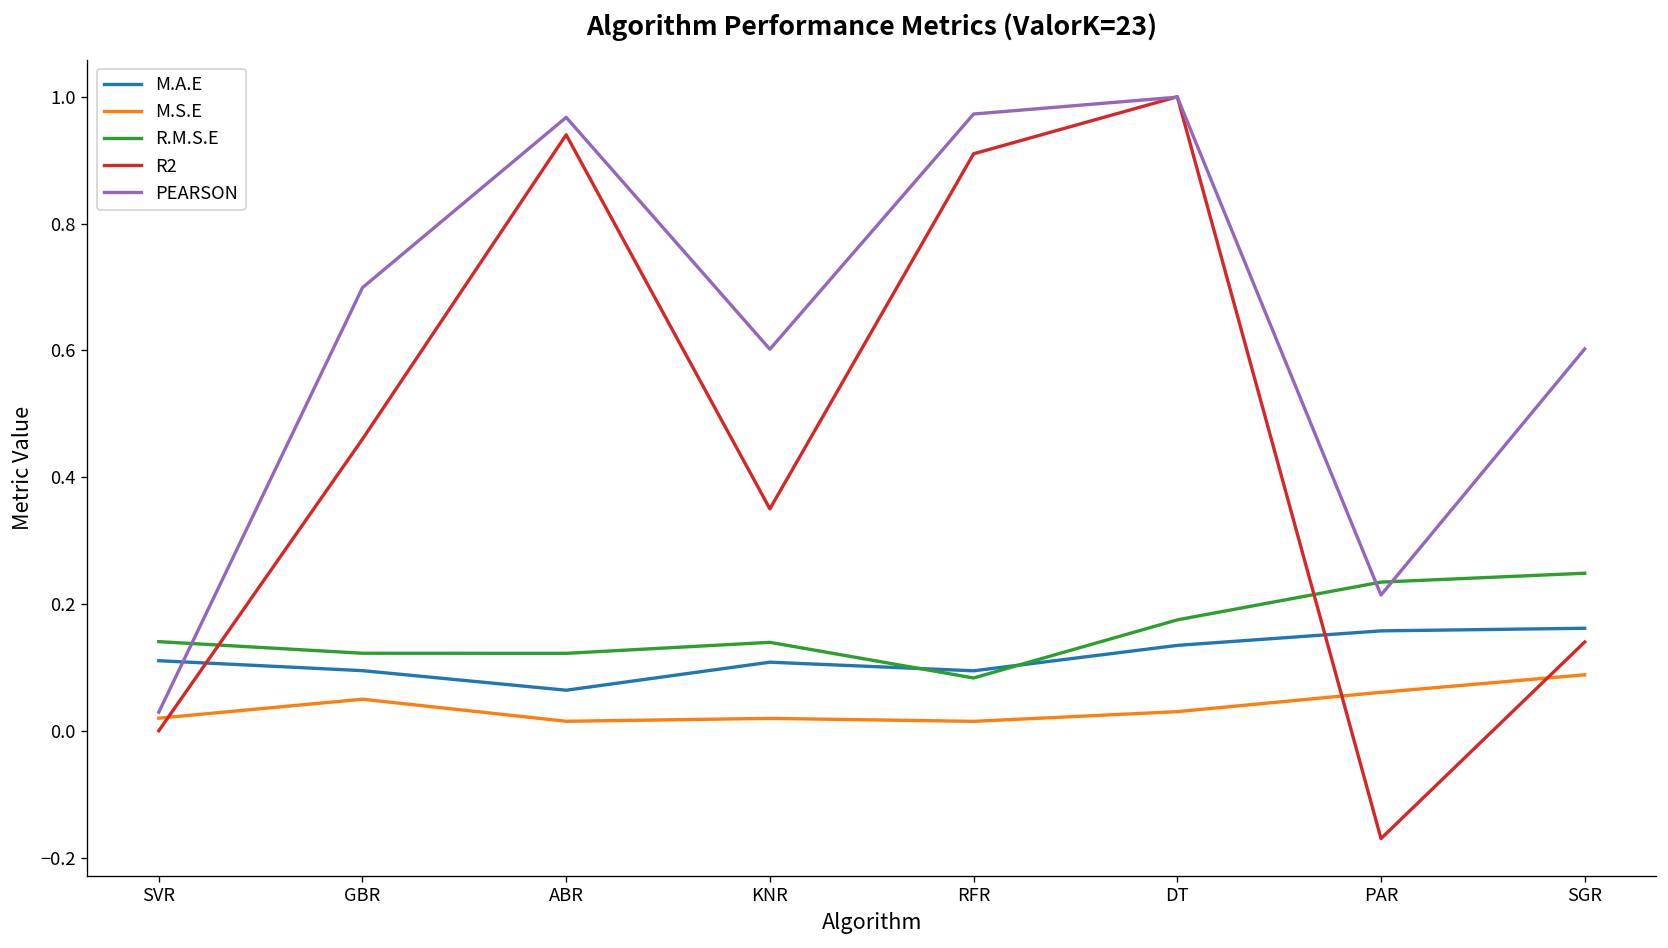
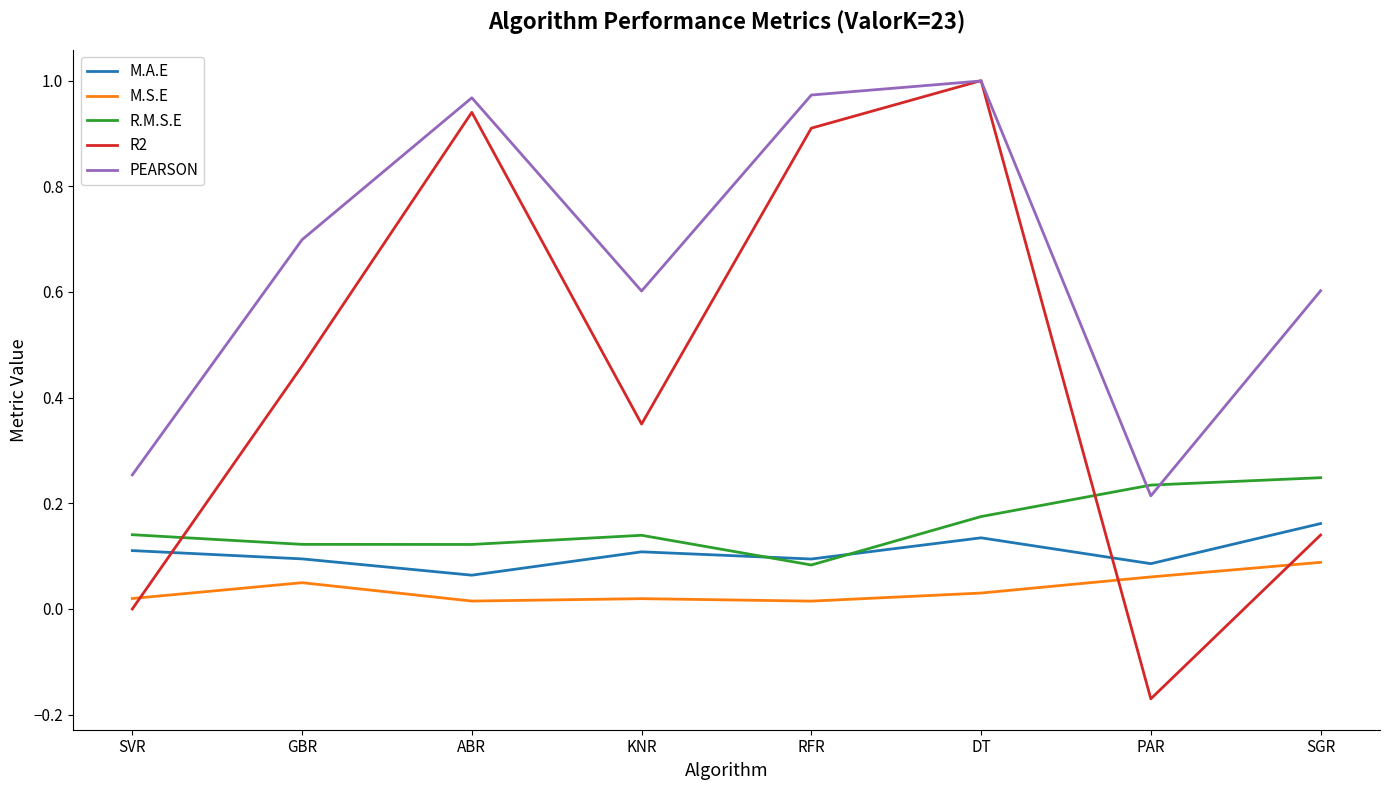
  {
    "M.A.E": {
      "SVR": 0.11,
      "GBR": 0.09,
      "ABR": 0.06,
      "KNR": 0.11,
      "RFR": 0.09,
      "DT": 0.13,
-     "PAR": 0.16,
+     "PAR": 0.09,
      "SGR": 0.16
    },
    "M.S.E": {
      "SVR": 0.02,
      "GBR": 0.05,
      "ABR": 0.01,
      "KNR": 0.02,
      "RFR": 0.01,
      "DT": 0.03,
      "PAR": 0.06,
      "SGR": 0.09
    },
    "R.M.S.E": {
      "SVR": 0.14,
      "GBR": 0.12,
      "ABR": 0.12,
      "KNR": 0.14,
      "RFR": 0.08,
      "DT": 0.17,
      "PAR": 0.23,
      "SGR": 0.25
    },
    "R2": {
      "SVR": 0.00,
      "GBR": 0.46,
      "ABR": 0.94,
      "KNR": 0.35,
      "RFR": 0.91,
      "PAR": -0.17,
      "SGR": 0.14
    },
    "PEARSON": {
-     "SVR": 0.03,
+     "SVR": 0.25,
      "GBR": 0.70,
      "ABR": 0.97,
      "KNR": 0.60,
      "RFR": 0.97,
      "PAR": 0.21,
      "SGR": 0.60
    }
  }
